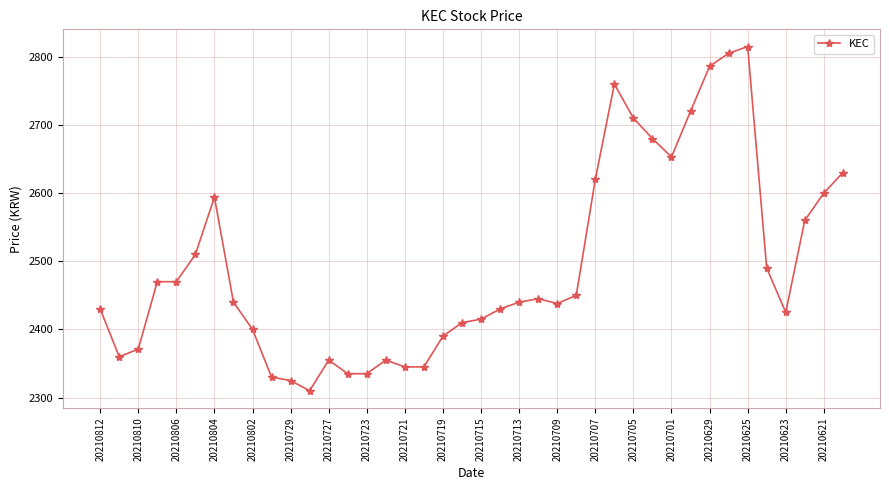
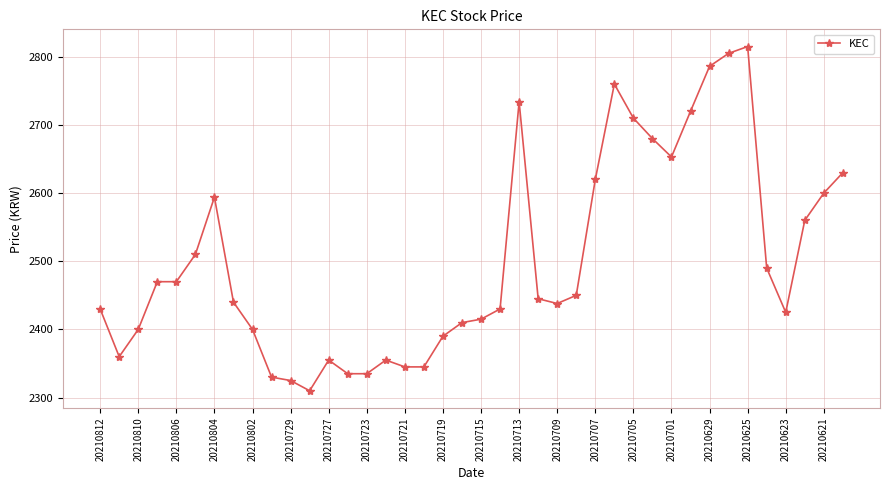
  {
    "20210812": 2430,
-   "20210810": 2370,
+   "20210810": 2400,
    "20210806": 2470,
    "20210804": 2590,
    "20210802": 2400,
    "20210729": 2330,
    "20210727": 2360,
    "20210723": 2340,
    "20210721": 2350,
    "20210719": 2390,
    "20210715": 2420,
-   "20210713": 2440,
+   "20210713": 2730,
    "20210709": 2440,
    "20210707": 2620,
    "20210705": 2710,
    "20210701": 2650,
    "20210629": 2790,
    "20210625": 2820,
    "20210623": 2430,
    "20210621": 2600
  }
